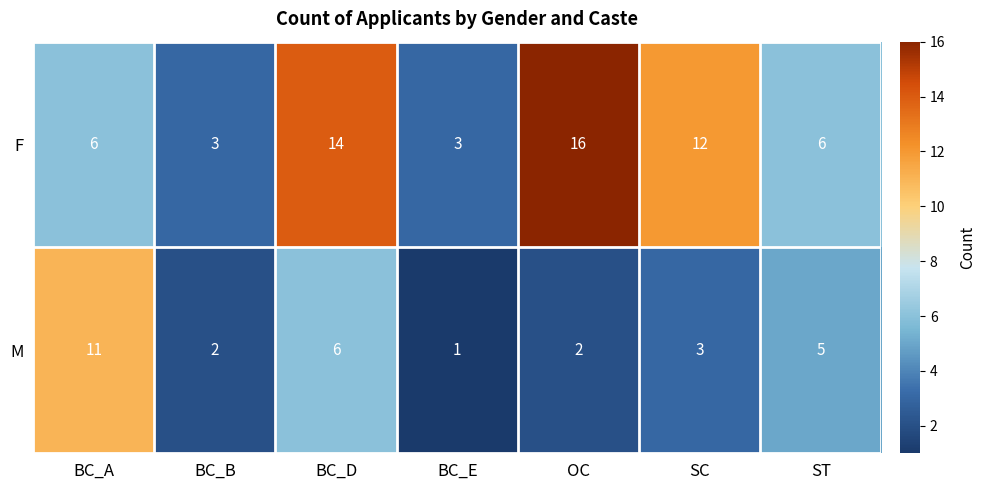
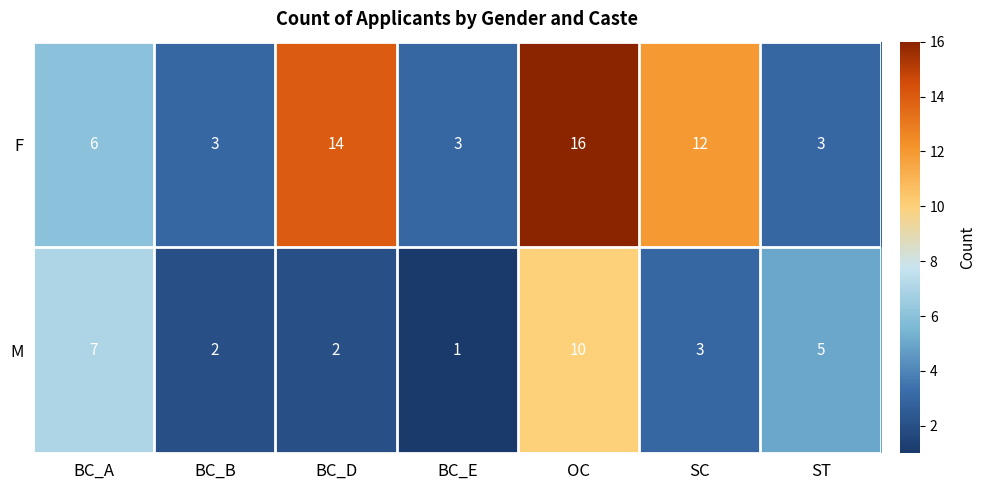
  {
    "F": {
      "BC_A": 6,
      "BC_B": 3,
      "BC_D": 14,
      "BC_E": 3,
      "OC": 16,
      "SC": 12,
-     "ST": 6
+     "ST": 3
    },
    "M": {
-     "BC_A": 11,
+     "BC_A": 7,
      "BC_B": 2,
-     "BC_D": 6,
+     "BC_D": 2,
      "BC_E": 1,
-     "OC": 2,
+     "OC": 10,
      "SC": 3,
      "ST": 5
    }
  }
